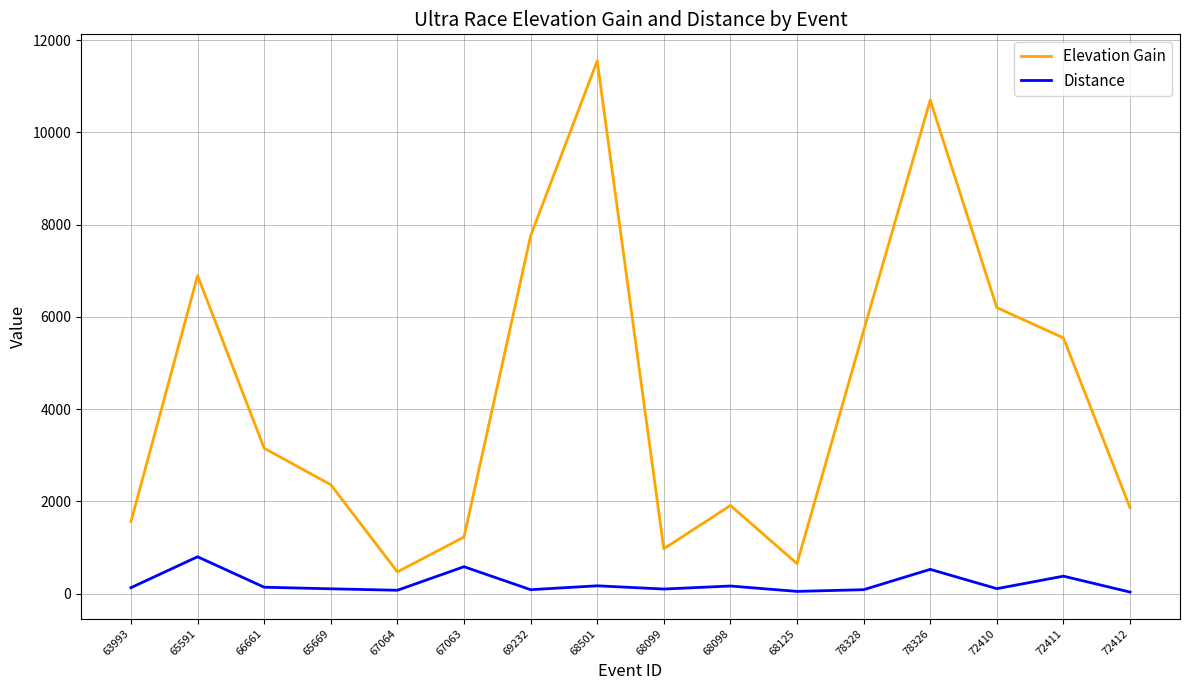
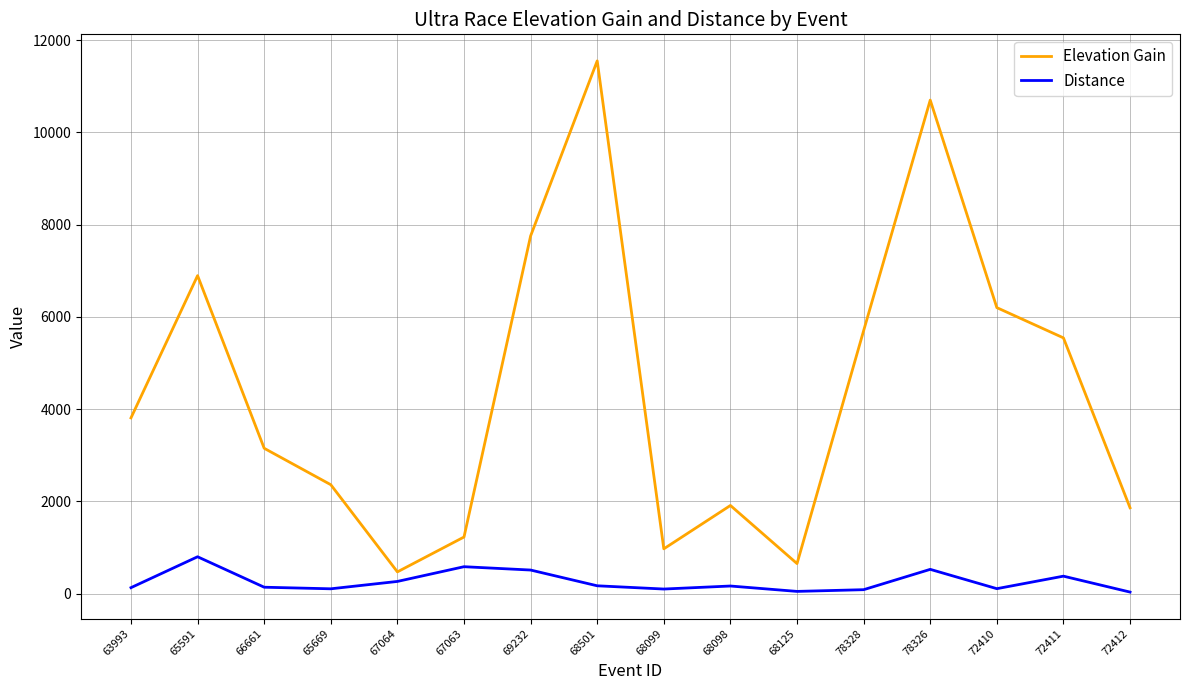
  {
    "Elevation Gain": {
-     "63993": 1600,
+     "63993": 3800,
      "65591": 6900,
      "66661": 3200,
      "65669": 2400,
      "67064": 500,
      "67063": 1200,
      "69232": 7800,
      "68501": 11600,
      "68099": 1000,
      "68098": 1900,
      "68125": 700,
      "78328": 5700,
      "78326": 10700,
      "72410": 6200,
      "72411": 5500,
      "72412": 1900
    },
    "Distance": {
      "63993": 100,
      "65591": 800,
      "66661": 100,
      "65669": 100,
-     "67064": 100,
+     "67064": 300,
      "67063": 600,
-     "69232": 100,
+     "69232": 500,
      "68501": 200,
      "68099": 100,
      "68098": 200,
      "68125": 0,
      "78328": 100,
      "78326": 500,
      "72410": 100,
      "72411": 400,
      "72412": 0
    }
  }
